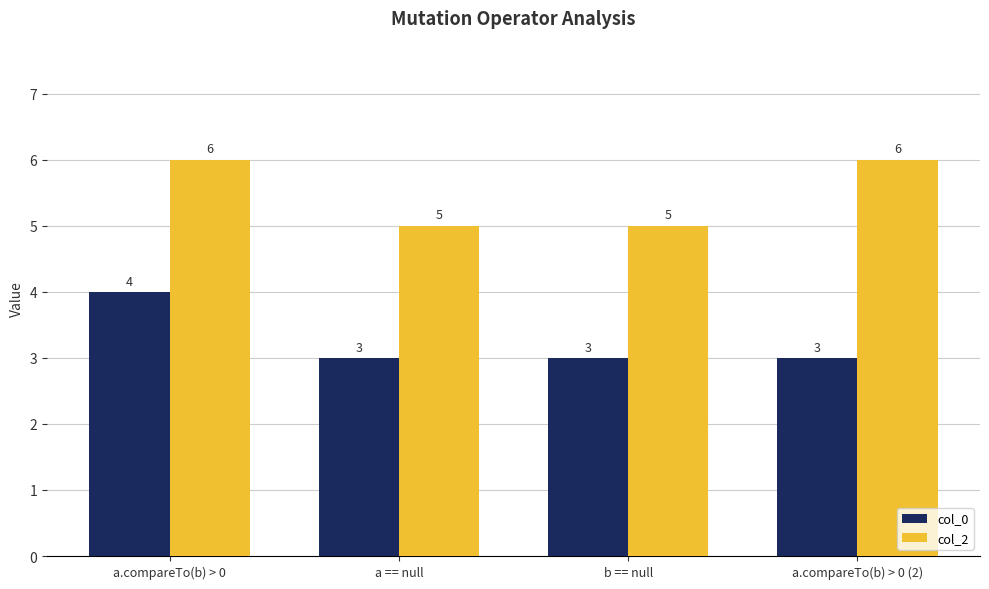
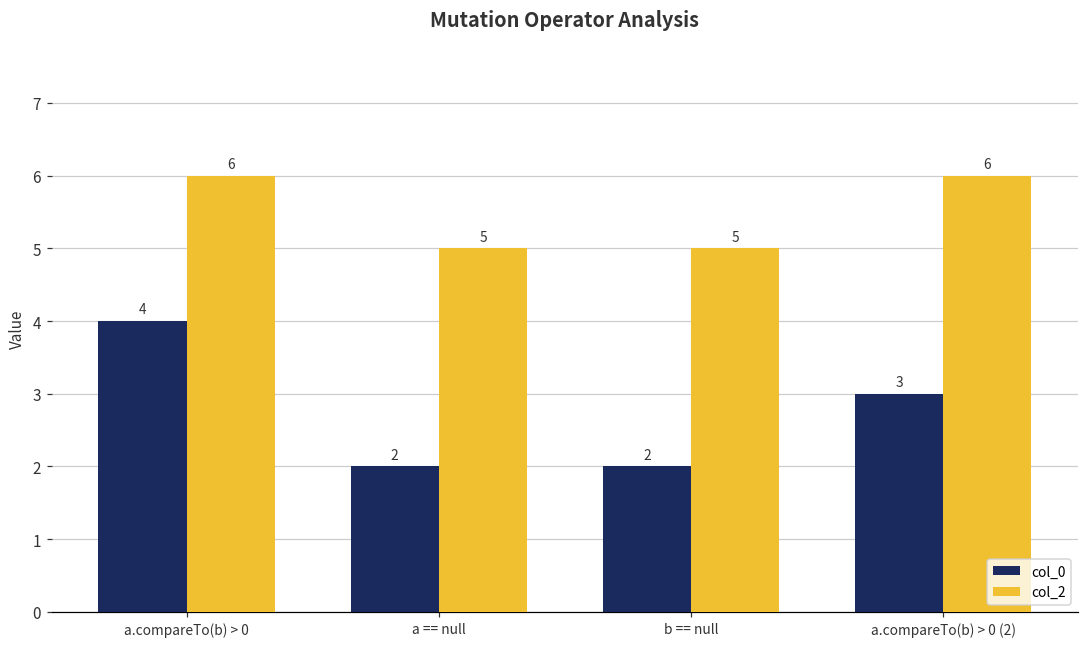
  {
    "col_0": {
      "a.compareTo(b) > 0": 4,
-     "a == null": 3,
-     "b == null": 3,
+     "a == null": 2,
+     "b == null": 2,
      "a.compareTo(b) > 0 (2)": 3
    },
    "col_2": {
      "a.compareTo(b) > 0": 6,
      "a == null": 5,
      "b == null": 5,
      "a.compareTo(b) > 0 (2)": 6
    }
  }
